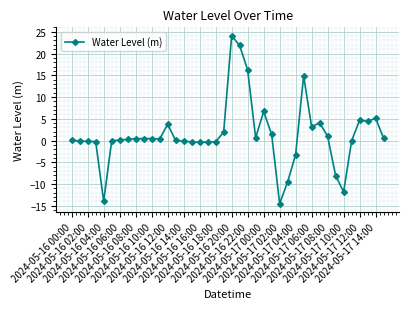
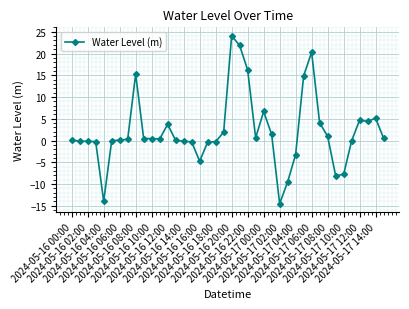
  {
    "2024-05-16 00:00": 0,
    "2024-05-16 02:00": 0,
    "2024-05-16 04:00": -14,
    "2024-05-16 06:00": 0,
-   "2024-05-16 08:00": 0,
+   "2024-05-16 08:00": 15,
    "2024-05-16 10:00": 0,
    "2024-05-16 12:00": 4,
    "2024-05-16 14:00": 0,
-   "2024-05-16 16:00": 0,
+   "2024-05-16 16:00": -5,
    "2024-05-16 18:00": 0,
    "2024-05-16 20:00": 24,
    "2024-05-16 22:00": 16,
    "2024-05-17 00:00": 7,
    "2024-05-17 02:00": -15,
    "2024-05-17 04:00": -3,
-   "2024-05-17 06:00": 3,
+   "2024-05-17 06:00": 20,
    "2024-05-17 08:00": 1,
-   "2024-05-17 10:00": -12,
+   "2024-05-17 10:00": -8,
    "2024-05-17 12:00": 5,
    "2024-05-17 14:00": 5
  }
